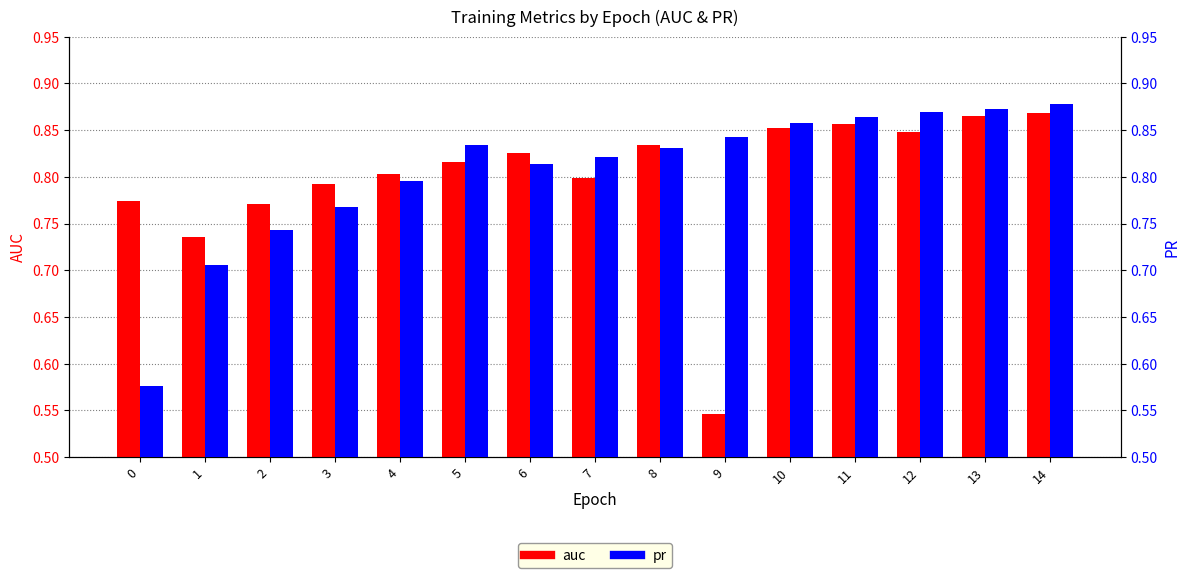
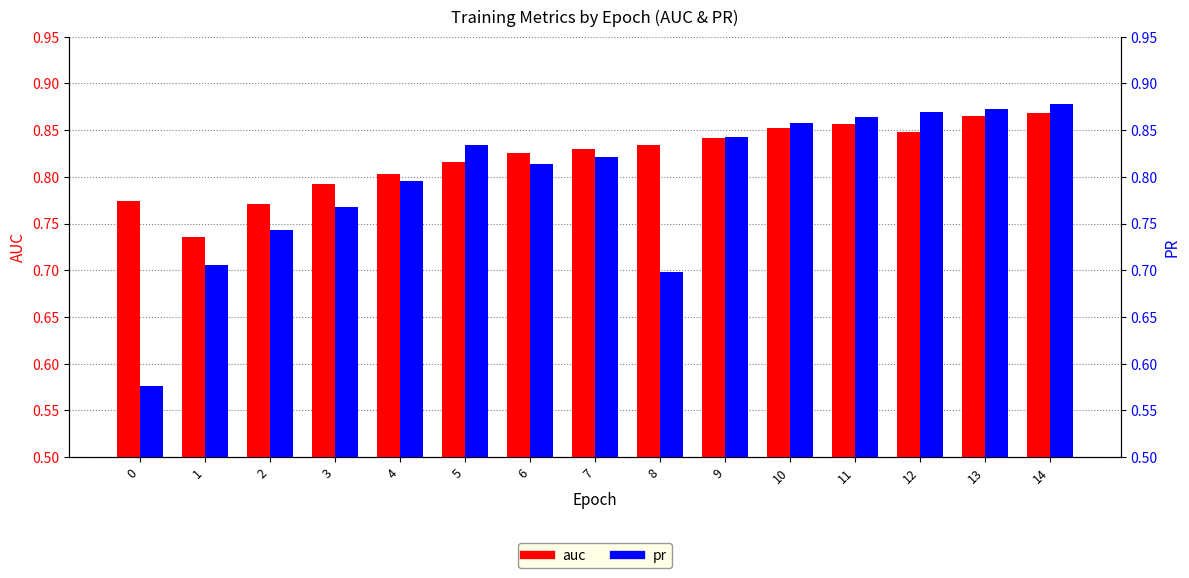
  {
    "auc": {
      "0": 0.77,
      "1": 0.74,
      "2": 0.77,
      "3": 0.79,
      "4": 0.80,
      "5": 0.82,
      "6": 0.83,
-     "7": 0.80,
+     "7": 0.83,
      "8": 0.83,
-     "9": 0.55,
+     "9": 0.84,
      "10": 0.85,
      "11": 0.86,
      "12": 0.85,
      "13": 0.87,
      "14": 0.87
    },
    "pr": {
      "0": 0.58,
      "1": 0.71,
      "2": 0.74,
      "3": 0.77,
      "4": 0.80,
      "5": 0.83,
      "6": 0.81,
      "7": 0.82,
-     "8": 0.83,
+     "8": 0.70,
      "9": 0.84,
      "10": 0.86,
      "11": 0.86,
      "12": 0.87,
      "13": 0.87,
      "14": 0.88
    }
  }
